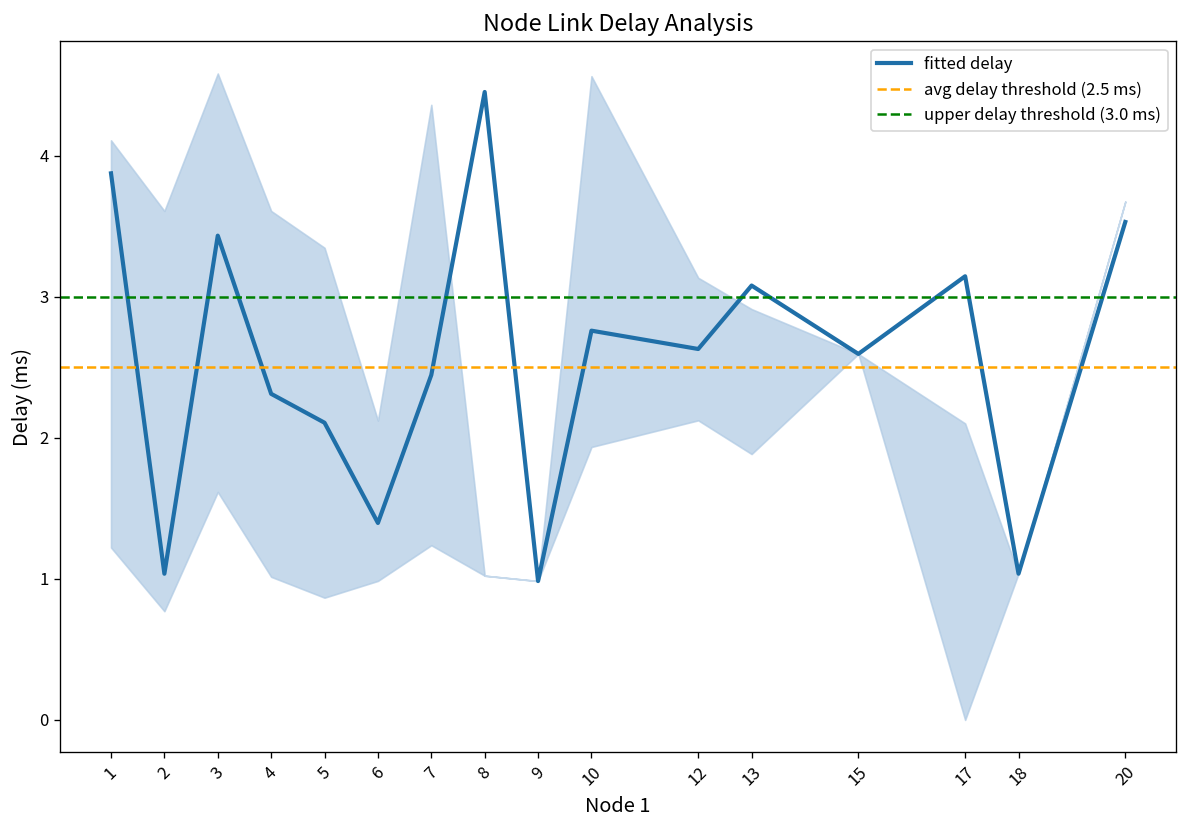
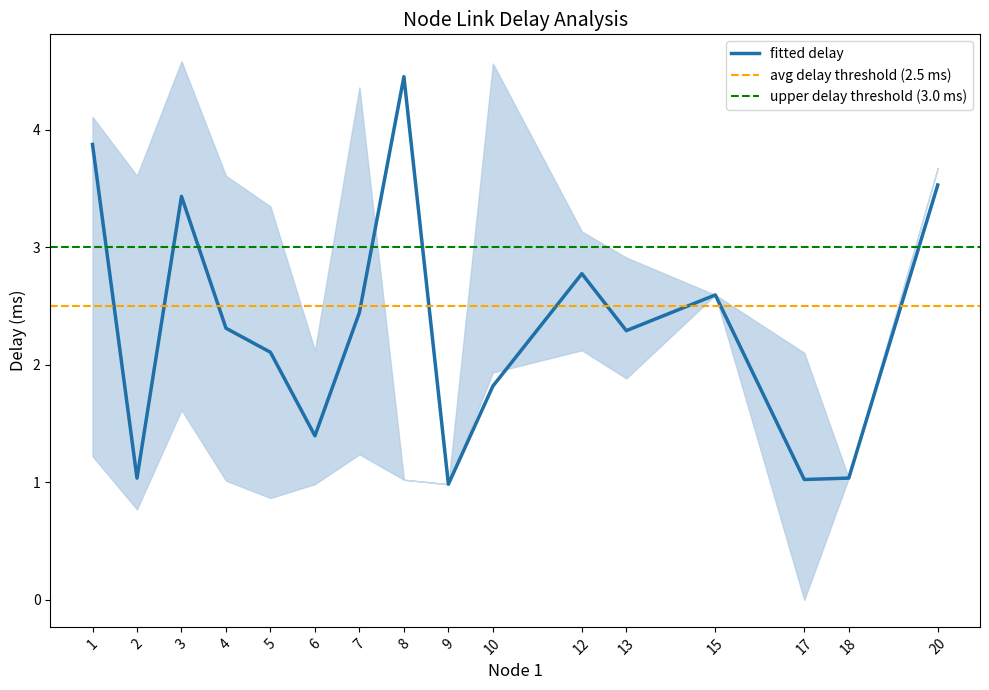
  {
    "fitted delay": {
      "1": 3.88,
      "2": 1.04,
      "3": 3.44,
      "4": 2.31,
      "5": 2.11,
      "6": 1.40,
      "7": 2.45,
      "8": 4.45,
-     "10": 2.76,
-     "12": 2.63,
-     "13": 3.08,
-     "17": 3.15,
+     "10": 1.82,
+     "12": 2.78,
+     "13": 2.29,
+     "17": 1.03,
      "20": 3.53
    }
  }
